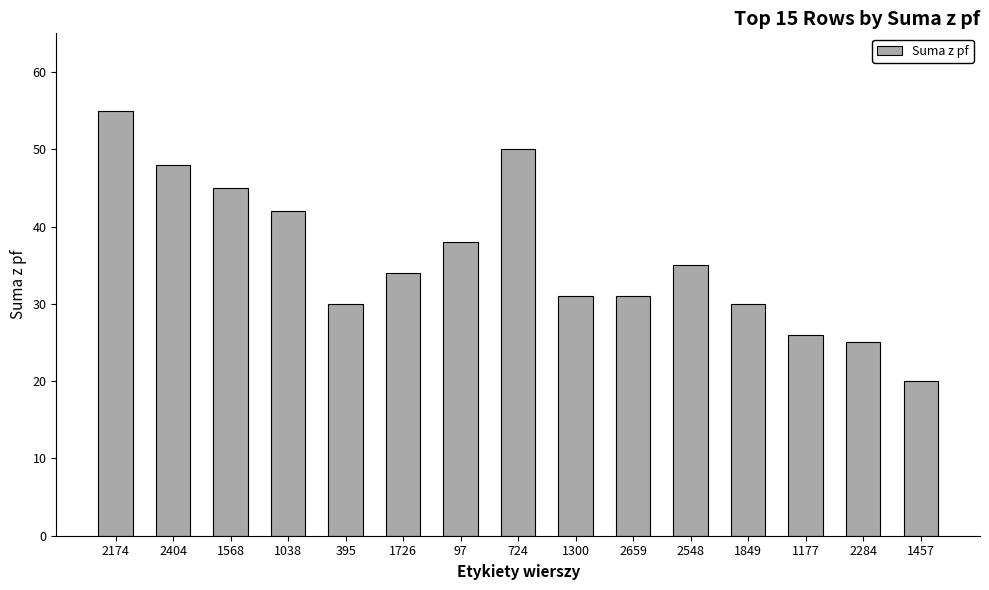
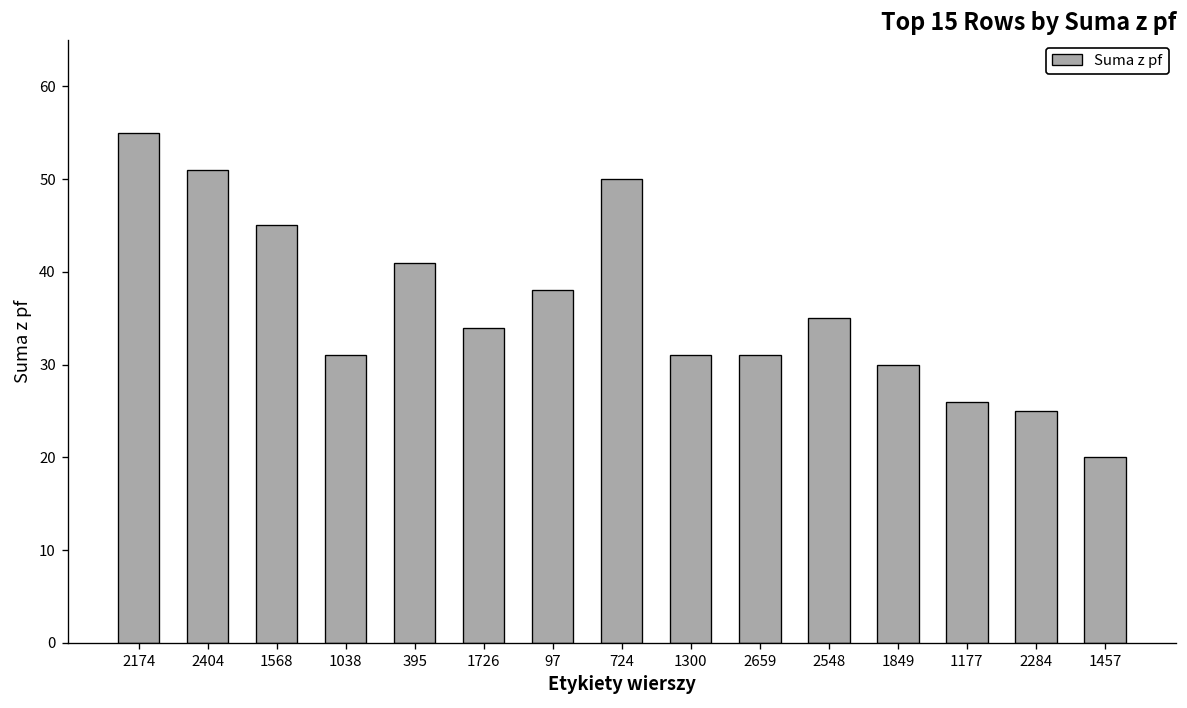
  {
    "2174": 55,
-   "2404": 48,
+   "2404": 51,
    "1568": 45,
-   "1038": 42,
-   "395": 30,
+   "1038": 31,
+   "395": 41,
    "1726": 34,
    "97": 38,
    "724": 50,
    "1300": 31,
    "2659": 31,
    "2548": 35,
    "1849": 30,
    "1177": 26,
    "2284": 25,
    "1457": 20
  }
